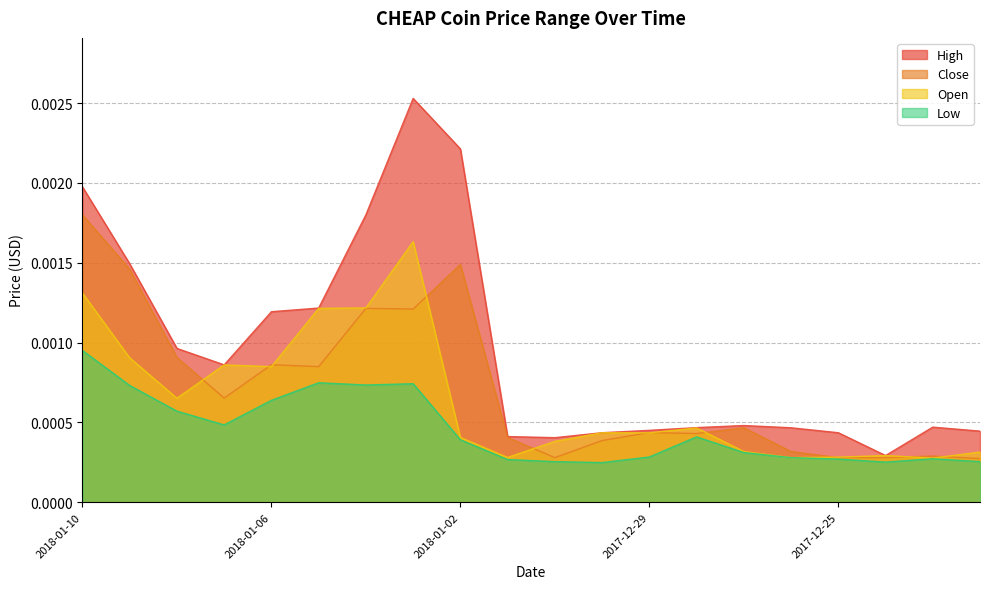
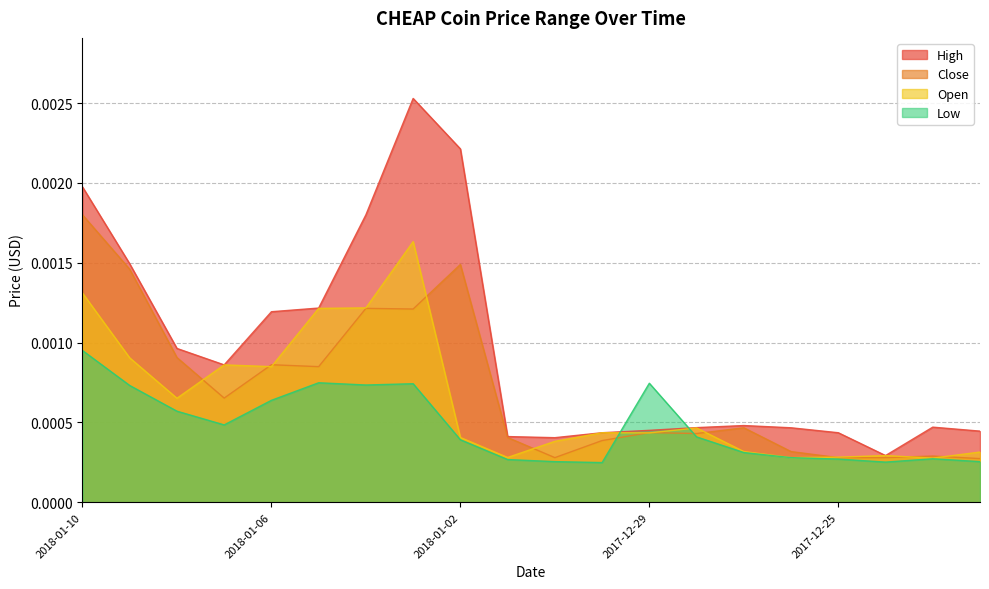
  {
    "Open": {
      "2018-01-10": 0.00131
    },
    "Low": {
      "2018-01-10": 0.00095,
      "2018-01-06": 0.00064,
-     "2017-12-29": 0.00028
+     "2017-12-29": 0.00075
    }
  }
